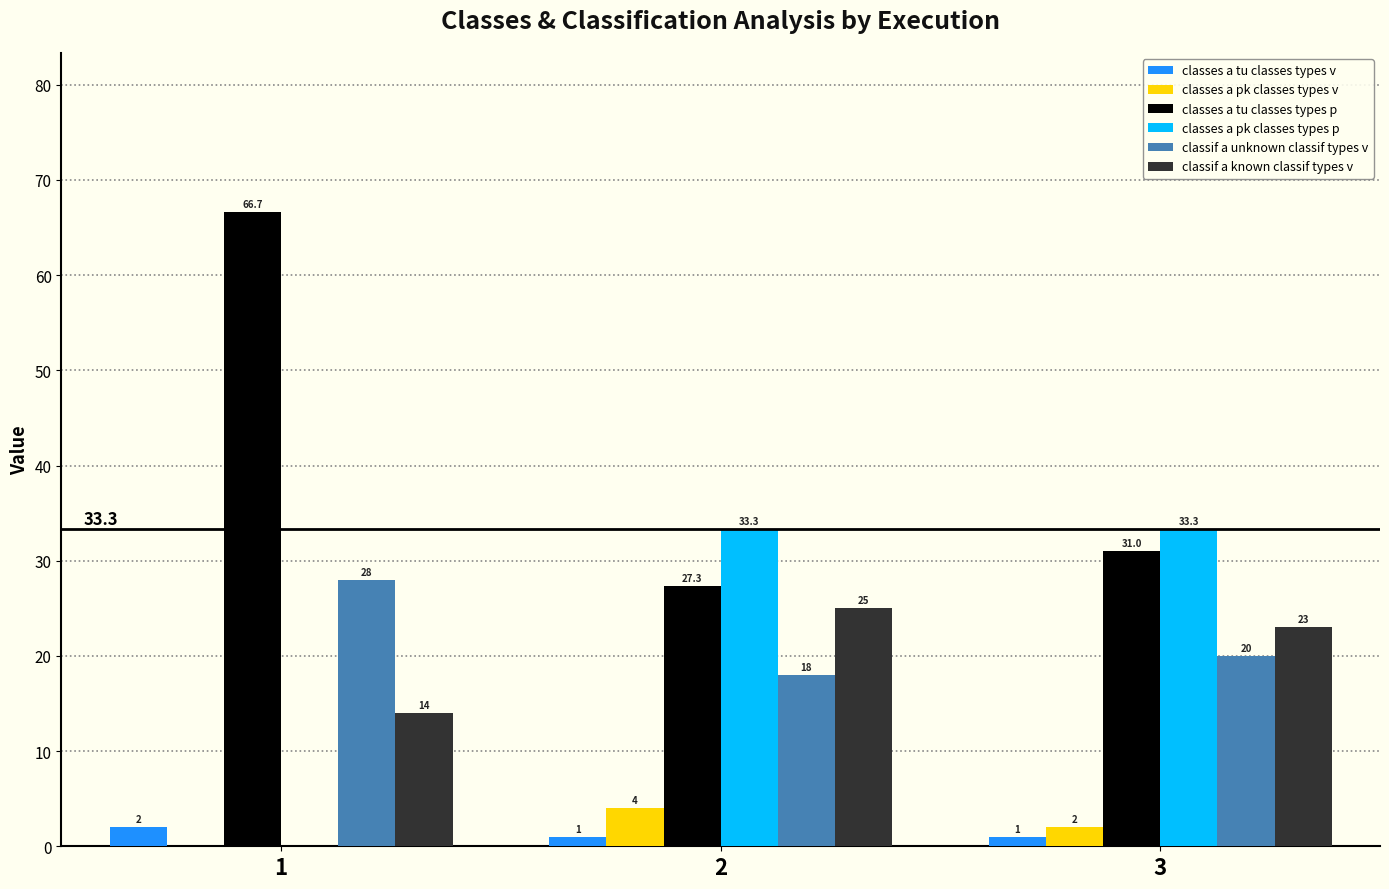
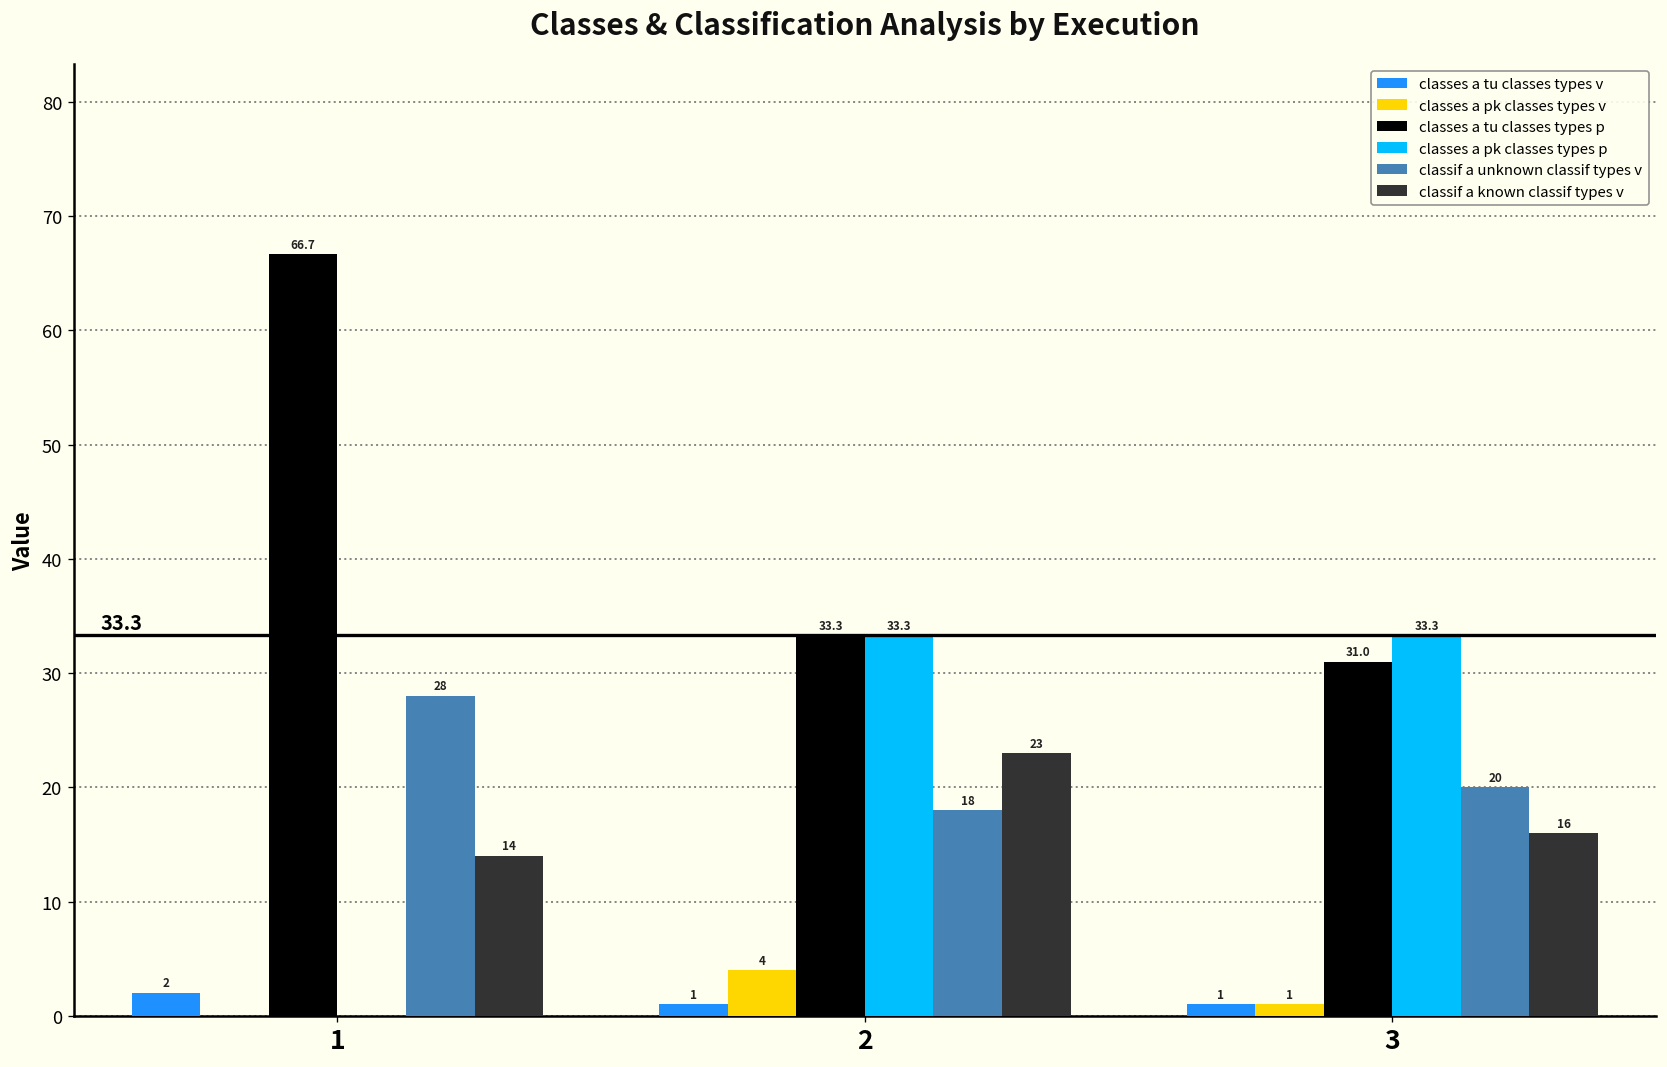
  {
    "classes a pk classes types v": {
      "2": 4,
-     "3": 2
+     "3": 1
    },
    "classes a tu classes types p": {
      "1": 66.7,
-     "2": 27.3,
+     "2": 33.3,
      "3": 31.0
    },
    "classif a unknown classif types v": {
      "1": 28,
      "2": 18,
      "3": 20
    },
    "classif a known classif types v": {
      "1": 14,
-     "2": 25,
-     "3": 23
+     "2": 23,
+     "3": 16
    }
  }
